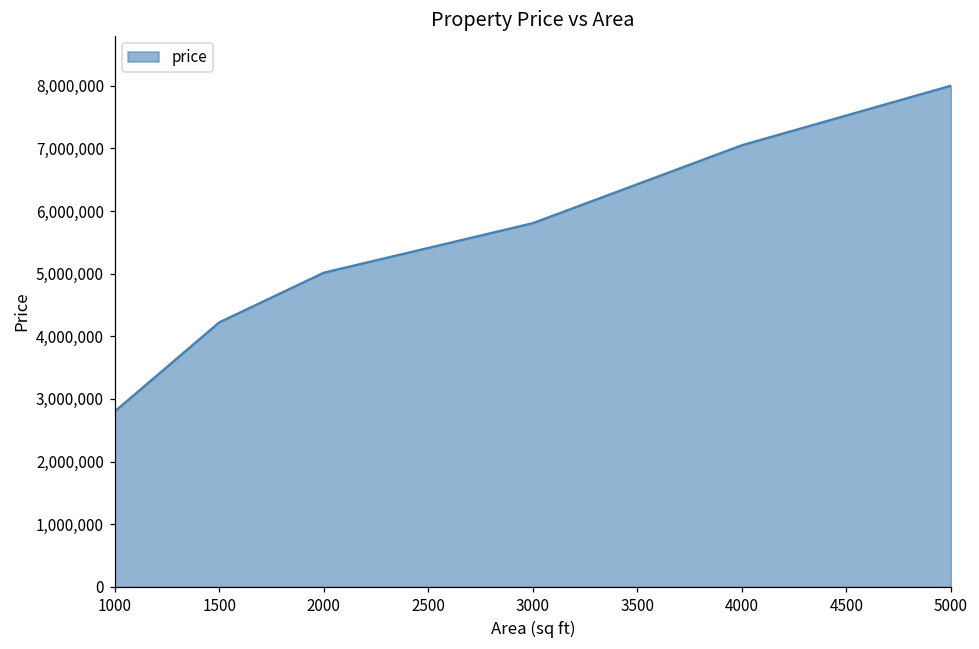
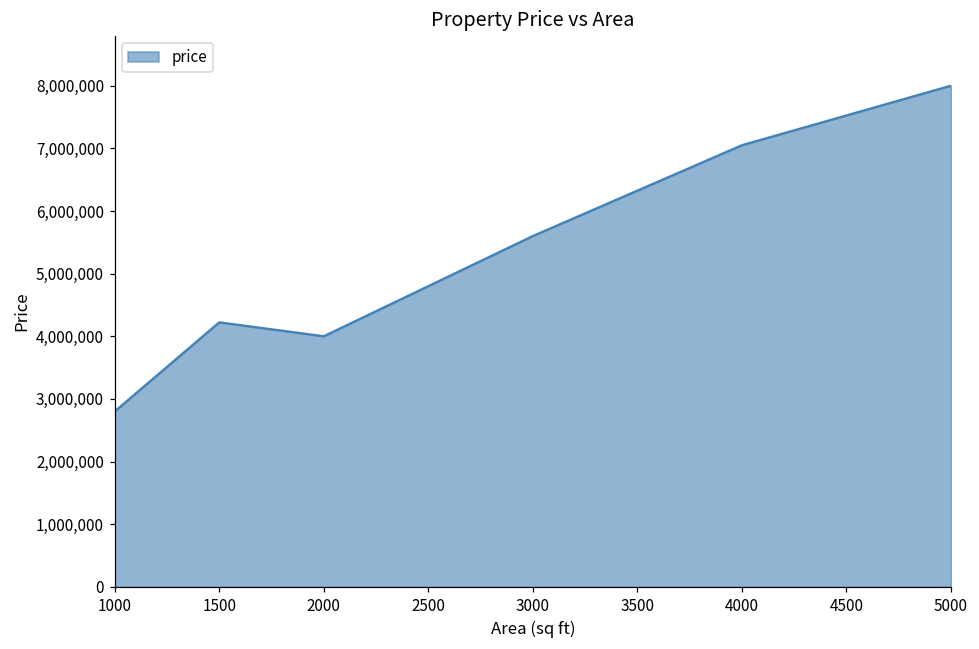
  {
    "1000": "2,800,000",
    "1500": "4,200,000",
-   "2000": "5,000,000",
-   "3000": "5,800,000",
+   "2000": "4,000,000",
+   "3000": "5,600,000",
    "4000": "7,000,000",
    "5000": "8,000,000"
  }
